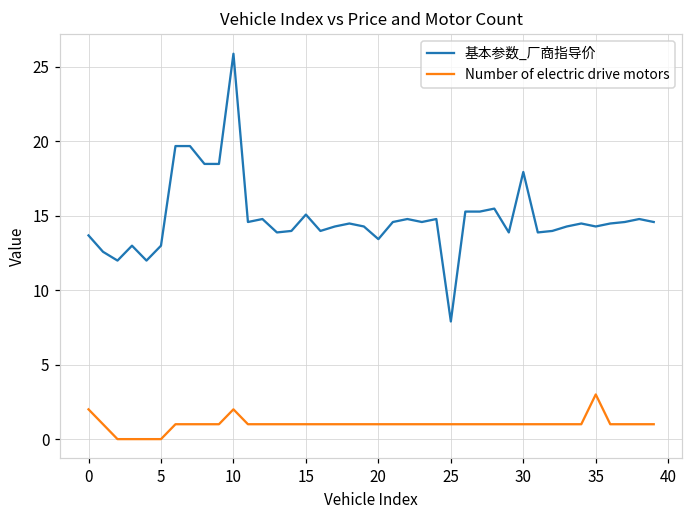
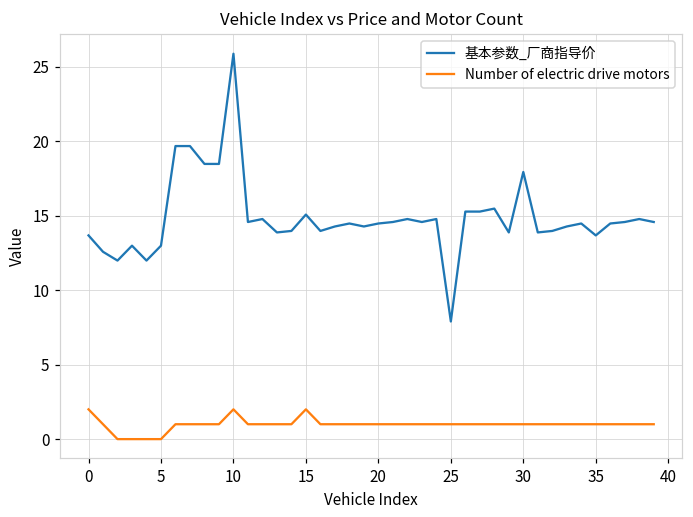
  {
    "基本参数_厂商指导价": {
      "0": 13.7,
      "5": 13.0,
      "10": 25.9,
      "15": 15.1,
-     "20": 13.4,
+     "20": 14.5,
      "25": 7.9,
      "30": 17.9,
-     "35": 14.3
+     "35": 13.7
    },
    "Number of electric drive motors": {
      "0": 2,
      "5": 0,
      "10": 2,
-     "15": 1,
+     "15": 2,
      "20": 1,
      "25": 1,
      "30": 1,
-     "35": 3
+     "35": 1
    }
  }
